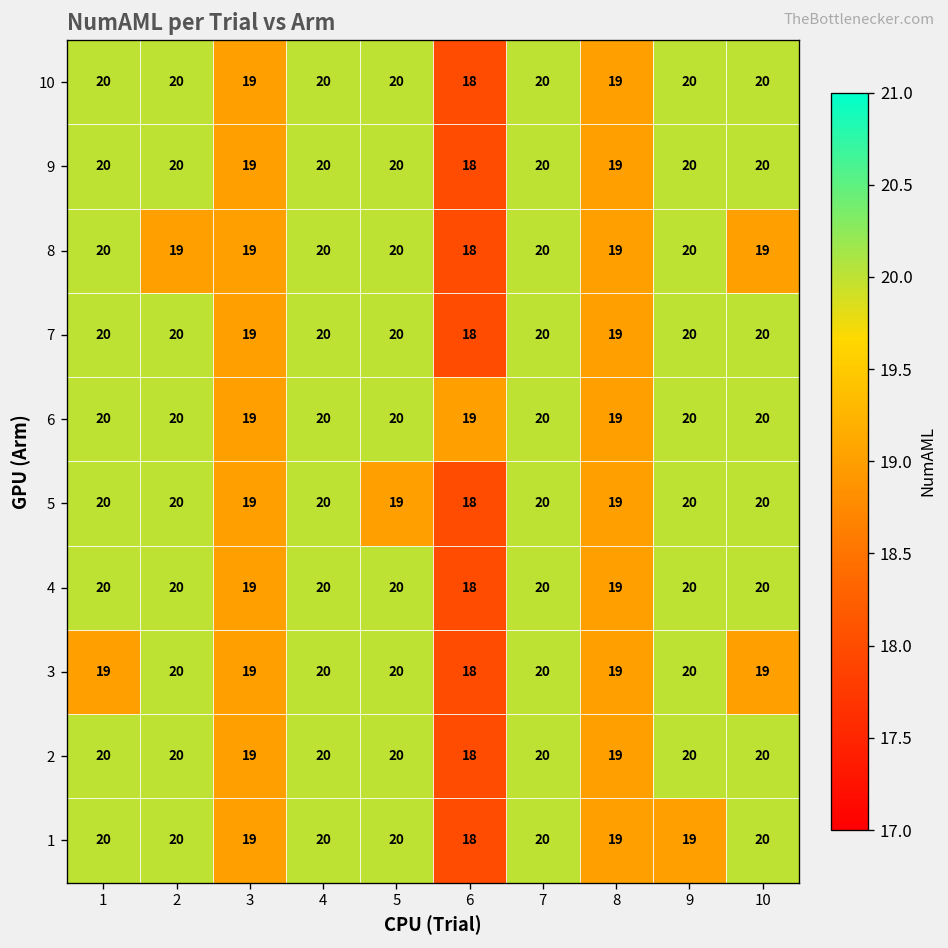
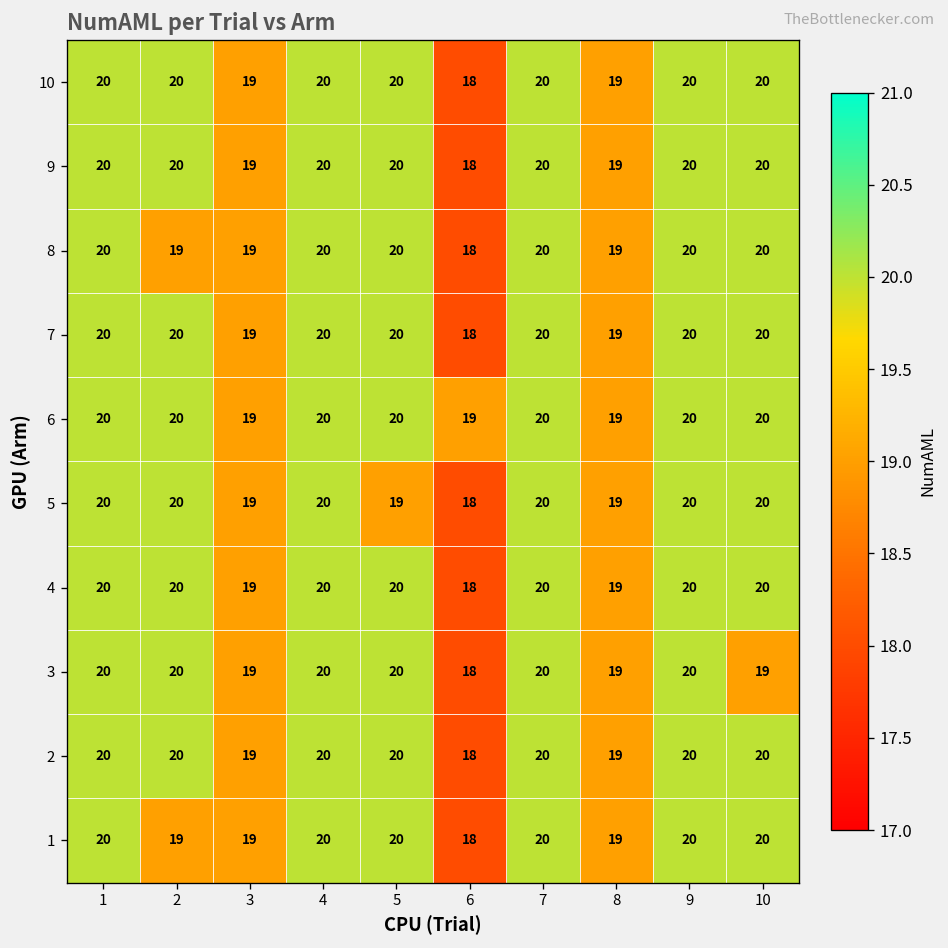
  {
    "10": {
      "1": 20,
      "2": 20,
      "3": 19,
      "4": 20,
      "5": 20,
      "6": 18,
      "7": 20,
      "8": 19,
      "9": 20,
      "10": 20
    },
    "9": {
      "1": 20,
      "2": 20,
      "3": 19,
      "4": 20,
      "5": 20,
      "6": 18,
      "7": 20,
      "8": 19,
      "9": 20,
      "10": 20
    },
    "8": {
      "1": 20,
      "2": 19,
      "3": 19,
      "4": 20,
      "5": 20,
      "6": 18,
      "7": 20,
      "8": 19,
      "9": 20,
-     "10": 19
+     "10": 20
    },
    "7": {
      "1": 20,
      "2": 20,
      "3": 19,
      "4": 20,
      "5": 20,
      "6": 18,
      "7": 20,
      "8": 19,
      "9": 20,
      "10": 20
    },
    "6": {
      "1": 20,
      "2": 20,
      "3": 19,
      "4": 20,
      "5": 20,
      "6": 19,
      "7": 20,
      "8": 19,
      "9": 20,
      "10": 20
    },
    "5": {
      "1": 20,
      "2": 20,
      "3": 19,
      "4": 20,
      "5": 19,
      "6": 18,
      "7": 20,
      "8": 19,
      "9": 20,
      "10": 20
    },
    "4": {
      "1": 20,
      "2": 20,
      "3": 19,
      "4": 20,
      "5": 20,
      "6": 18,
      "7": 20,
      "8": 19,
      "9": 20,
      "10": 20
    },
    "3": {
-     "1": 19,
+     "1": 20,
      "2": 20,
      "3": 19,
      "4": 20,
      "5": 20,
      "6": 18,
      "7": 20,
      "8": 19,
      "9": 20,
      "10": 19
    },
    "2": {
      "1": 20,
      "2": 20,
      "3": 19,
      "4": 20,
      "5": 20,
      "6": 18,
      "7": 20,
      "8": 19,
      "9": 20,
      "10": 20
    },
    "1": {
      "1": 20,
-     "2": 20,
+     "2": 19,
      "3": 19,
      "4": 20,
      "5": 20,
      "6": 18,
      "7": 20,
      "8": 19,
-     "9": 19,
+     "9": 20,
      "10": 20
    }
  }
